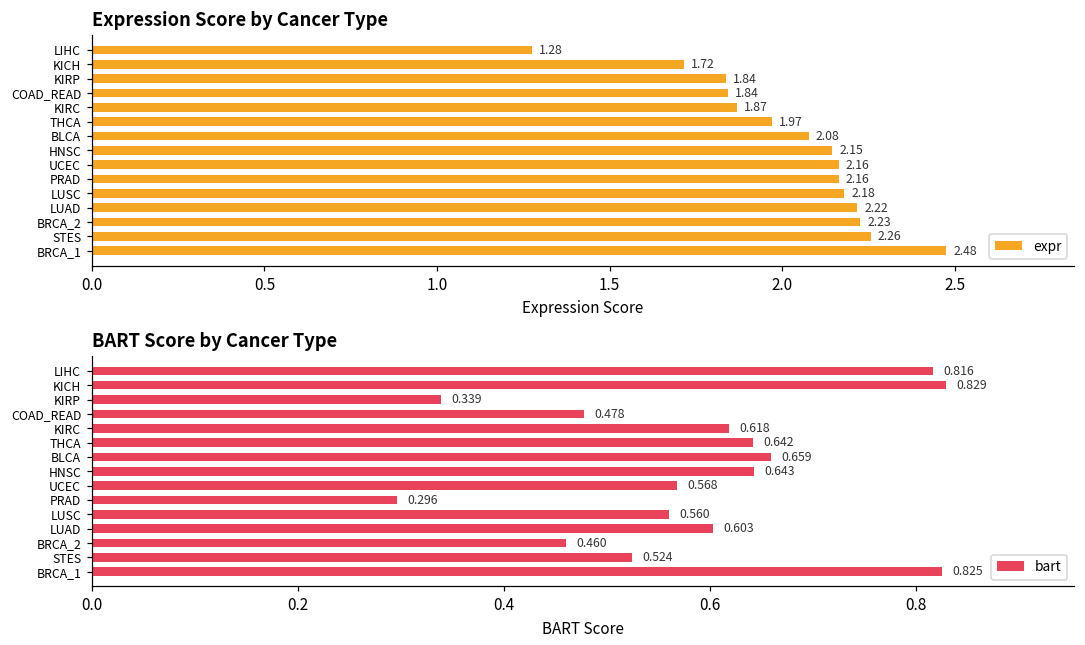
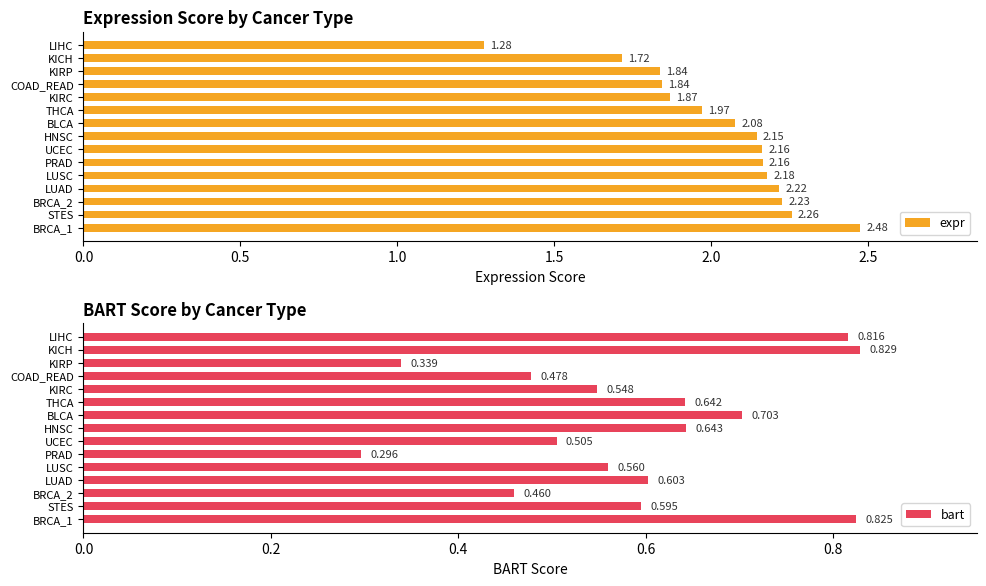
  {
    "Expression Score by Cancer Type": {
      "LIHC": 1.28,
      "KICH": 1.72,
      "KIRP": 1.84,
      "COAD_READ": 1.84,
      "KIRC": 1.87,
      "THCA": 1.97,
      "BLCA": 2.08,
      "HNSC": 2.15,
      "UCEC": 2.16,
      "PRAD": 2.16,
      "LUSC": 2.18,
      "LUAD": 2.22,
      "BRCA_2": 2.23,
      "STES": 2.26,
      "BRCA_1": 2.48
    },
    "BART Score by Cancer Type": {
      "LIHC": 0.816,
      "KICH": 0.829,
      "KIRP": 0.339,
      "COAD_READ": 0.478,
-     "KIRC": 0.618,
+     "KIRC": 0.548,
      "THCA": 0.642,
-     "BLCA": 0.659,
+     "BLCA": 0.703,
      "HNSC": 0.643,
-     "UCEC": 0.568,
+     "UCEC": 0.505,
      "PRAD": 0.296,
      "LUSC": 0.560,
      "LUAD": 0.603,
      "BRCA_2": 0.460,
-     "STES": 0.524,
+     "STES": 0.595,
      "BRCA_1": 0.825
    }
  }
